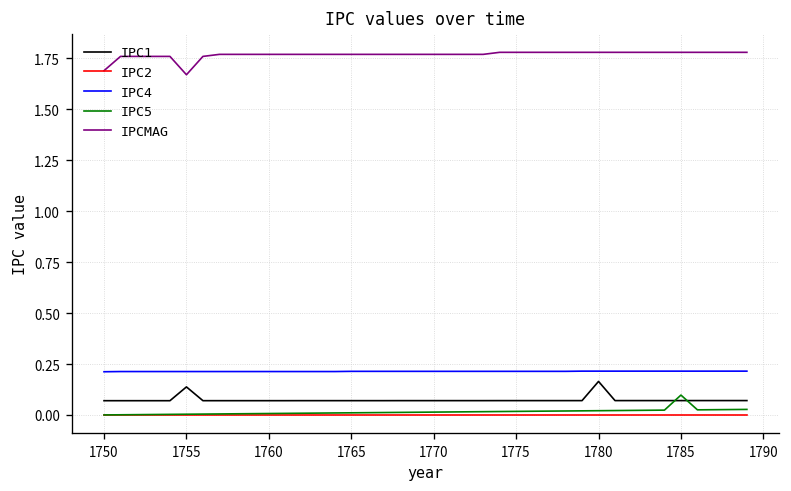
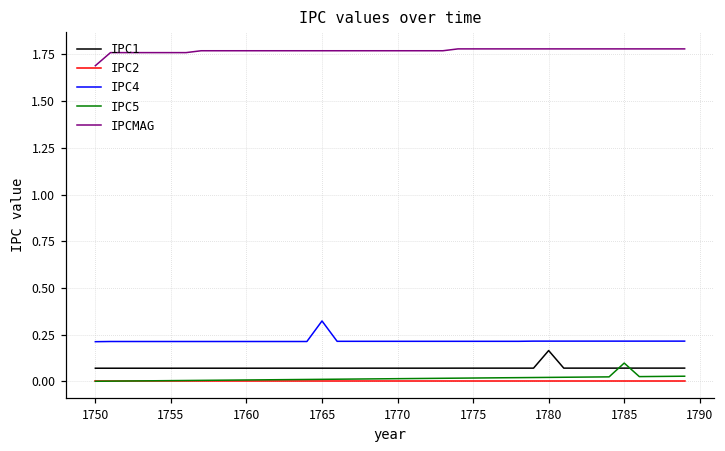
  {
    "IPC1": {
      "1750": 0.07,
-     "1755": 0.14,
+     "1755": 0.07,
      "1760": 0.07,
      "1765": 0.07,
      "1770": 0.07,
      "1775": 0.07,
      "1780": 0.16,
      "1785": 0.07
    },
    "IPC2": {
      "1775": 0.00,
      "1780": 0.00,
      "1785": 0.00
    },
    "IPC4": {
      "1750": 0.21,
      "1755": 0.21,
      "1760": 0.21,
-     "1765": 0.21,
+     "1765": 0.32,
      "1770": 0.21,
      "1775": 0.21,
      "1780": 0.22,
      "1785": 0.22
    },
    "IPC5": {
      "1775": 0.02,
      "1780": 0.02,
      "1785": 0.10
    },
    "IPCMAG": {
      "1750": 1.69,
-     "1755": 1.67,
+     "1755": 1.76,
      "1760": 1.77,
      "1765": 1.77,
      "1770": 1.77,
      "1775": 1.78,
      "1780": 1.78,
      "1785": 1.78
    }
  }
